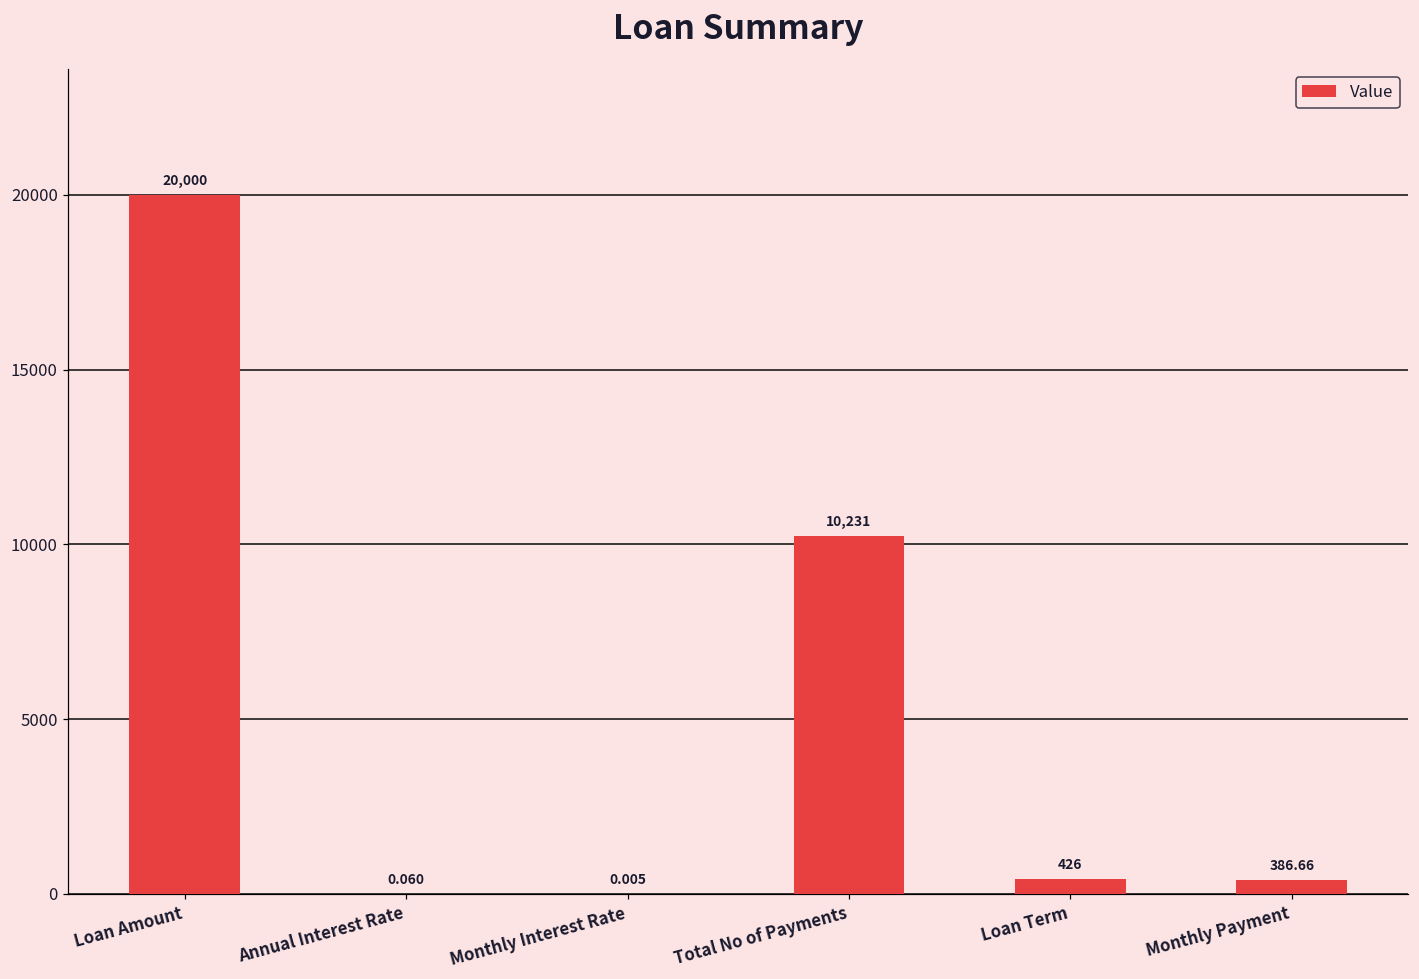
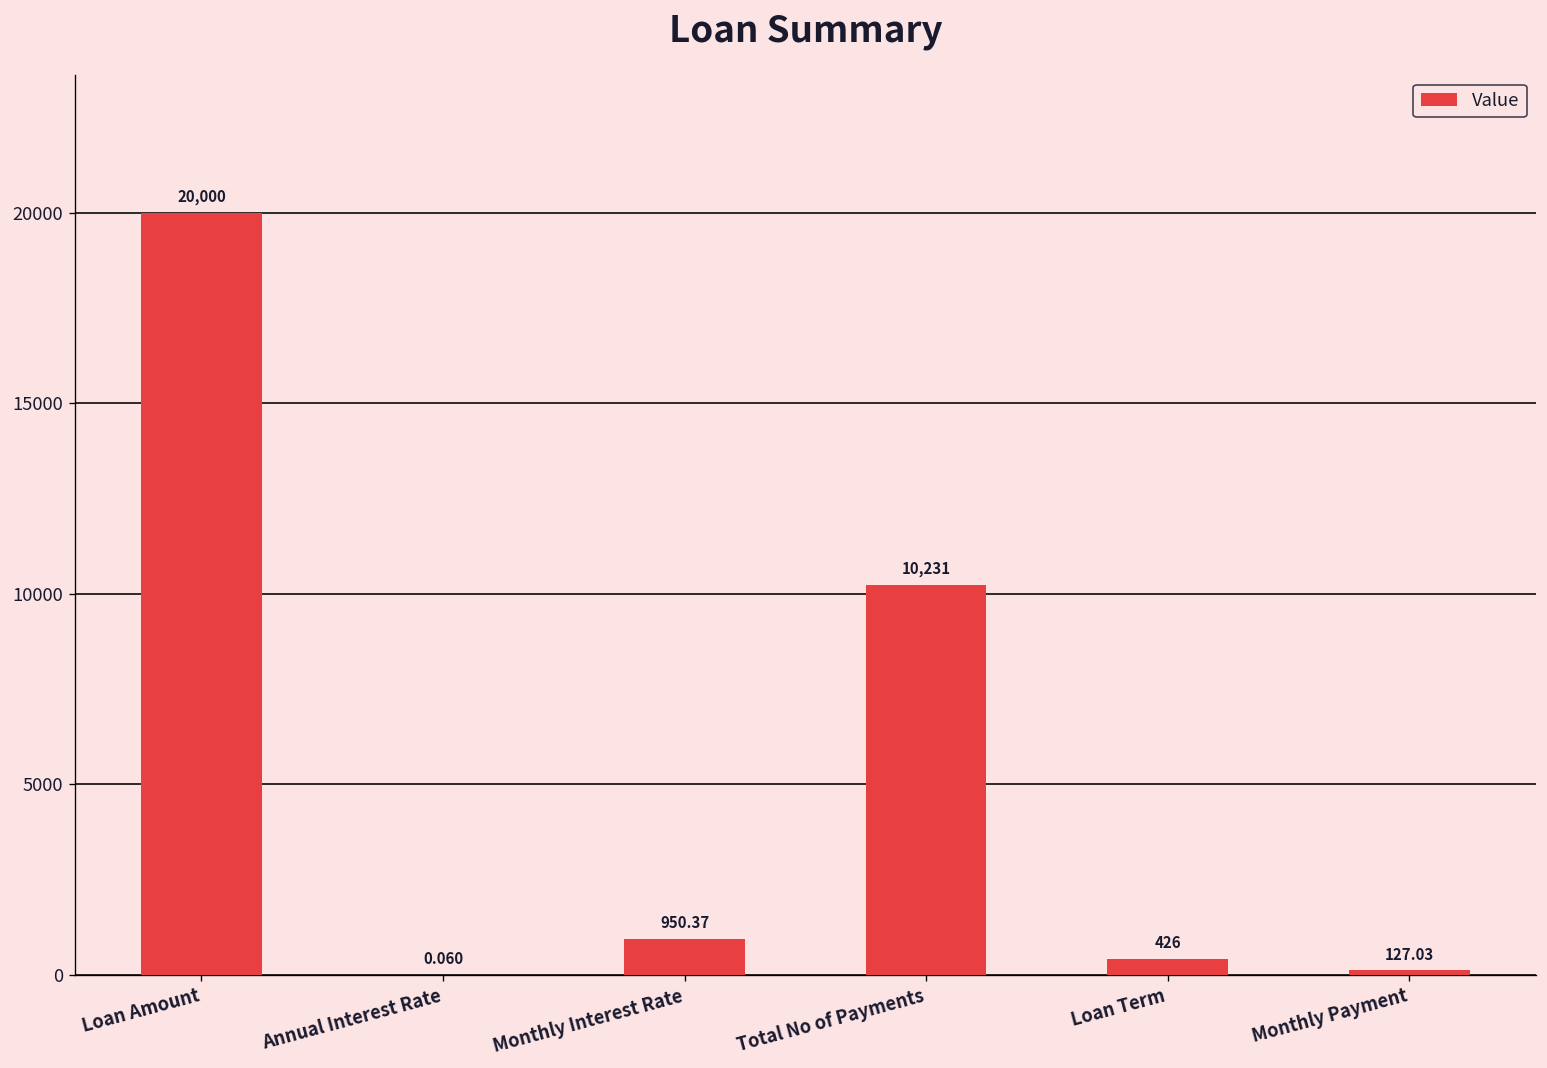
  {
    "Loan Amount": "20,000",
    "Annual Interest Rate": "0.060",
-   "Monthly Interest Rate": "0.005",
+   "Monthly Interest Rate": "950.37",
    "Total No of Payments": "10,231",
    "Loan Term": "426",
-   "Monthly Payment": "386.66"
+   "Monthly Payment": "127.03"
  }
